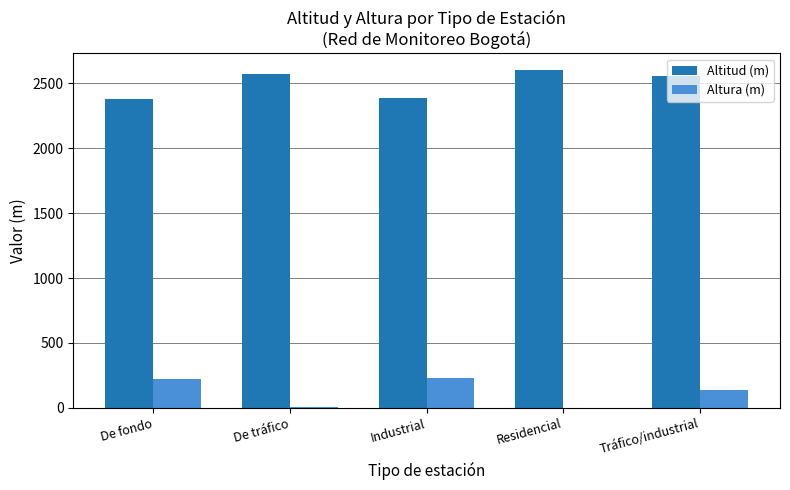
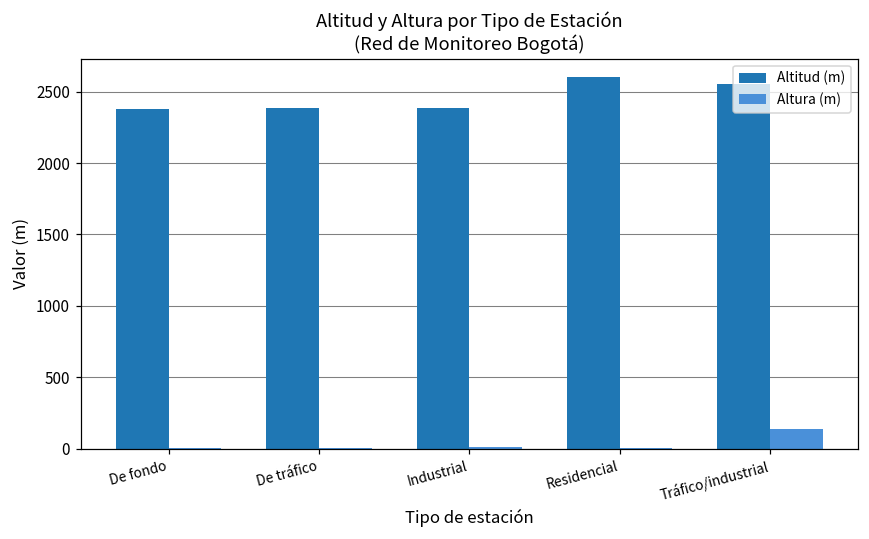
  {
    "Altitud (m)": {
      "De fondo": 2380,
-     "De tráfico": 2570,
+     "De tráfico": 2390,
      "Industrial": 2380,
      "Residencial": 2600
    },
    "Altura (m)": {
-     "De fondo": 220,
-     "Industrial": 230,
+     "De fondo": 0,
+     "Industrial": 10,
      "Tráfico/industrial": 140
    }
  }
